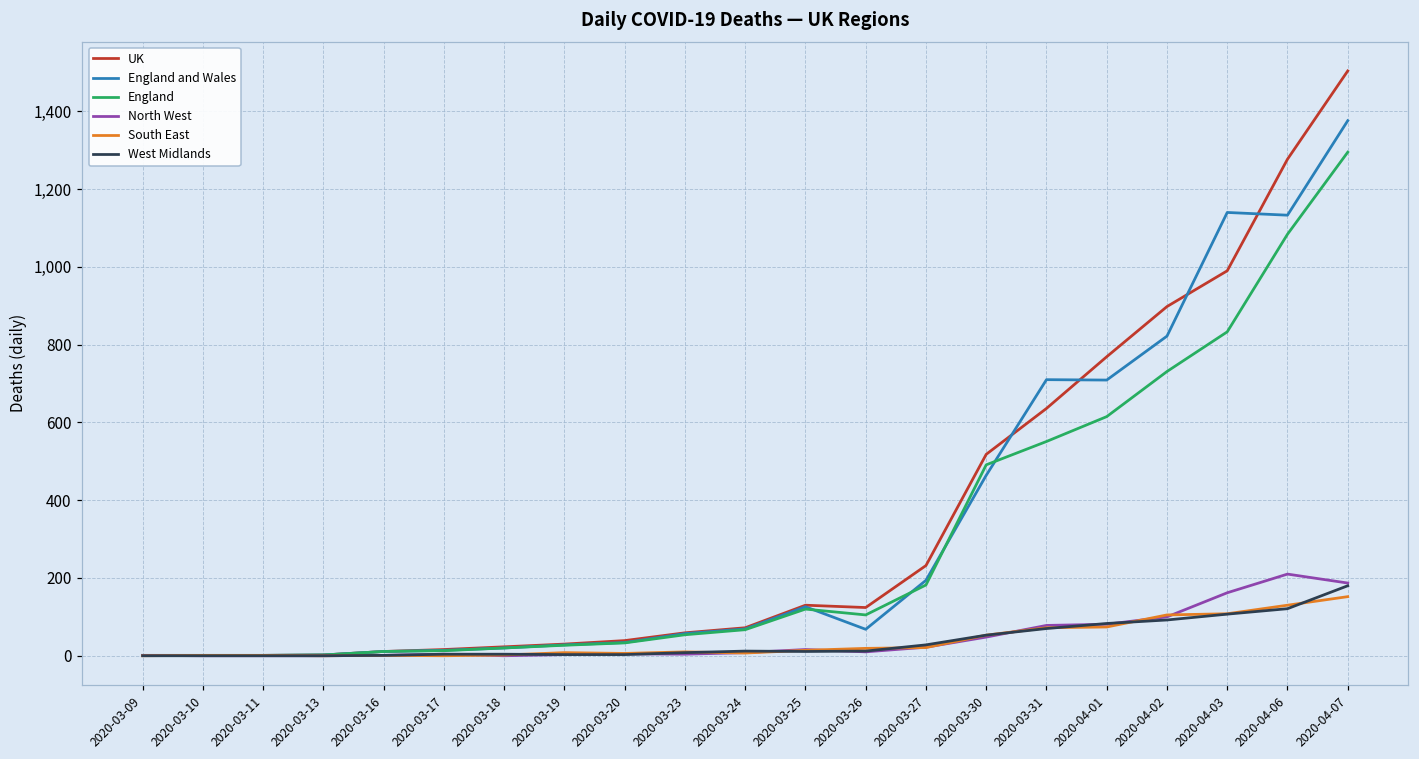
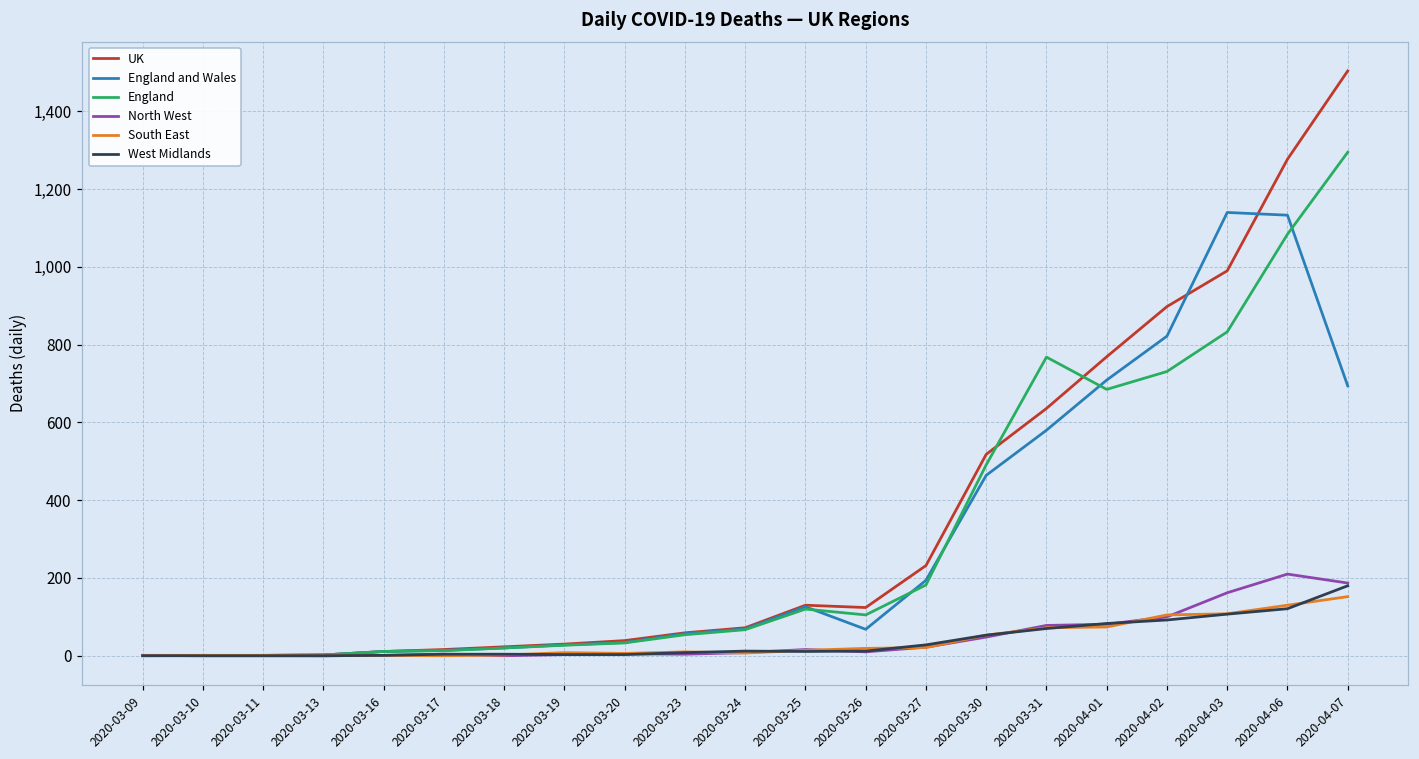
  {
    "UK": {
      "2020-03-26": "120",
      "2020-03-27": "230",
      "2020-03-30": "520",
      "2020-03-31": "640",
      "2020-04-01": "770",
      "2020-04-02": "900",
      "2020-04-03": "990",
      "2020-04-06": "1,280",
      "2020-04-07": "1,500"
    },
    "England and Wales": {
      "2020-03-26": "70",
      "2020-03-27": "190",
      "2020-03-30": "460",
-     "2020-03-31": "710",
+     "2020-03-31": "580",
      "2020-04-01": "710",
      "2020-04-02": "820",
      "2020-04-03": "1,140",
      "2020-04-06": "1,130",
-     "2020-04-07": "1,380"
+     "2020-04-07": "690"
    },
    "England": {
      "2020-03-26": "110",
      "2020-03-27": "180",
      "2020-03-30": "490",
-     "2020-03-31": "550",
-     "2020-04-01": "620",
+     "2020-03-31": "770",
+     "2020-04-01": "690",
      "2020-04-02": "730",
      "2020-04-03": "830",
      "2020-04-06": "1,080",
      "2020-04-07": "1,300"
    },
    "North West": {
      "2020-04-03": "160",
      "2020-04-06": "210"
    },
    "South East": {
      "2020-04-06": "130",
      "2020-04-07": "150"
    },
    "West Midlands": {
      "2020-04-02": "90",
      "2020-04-06": "120"
    }
  }
